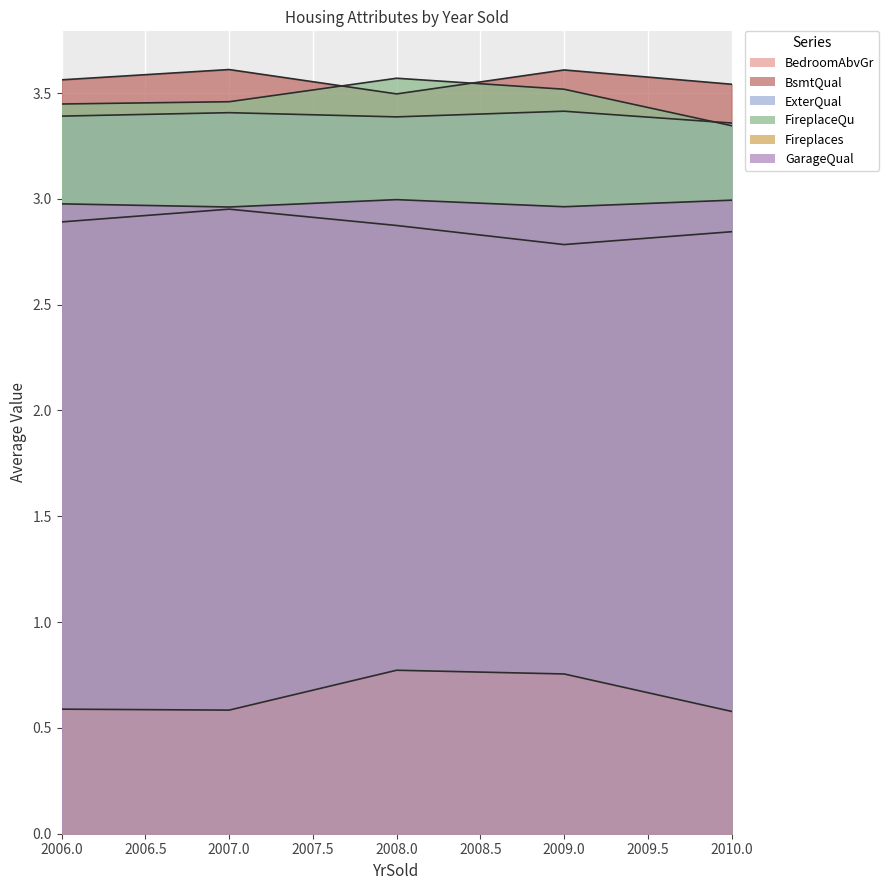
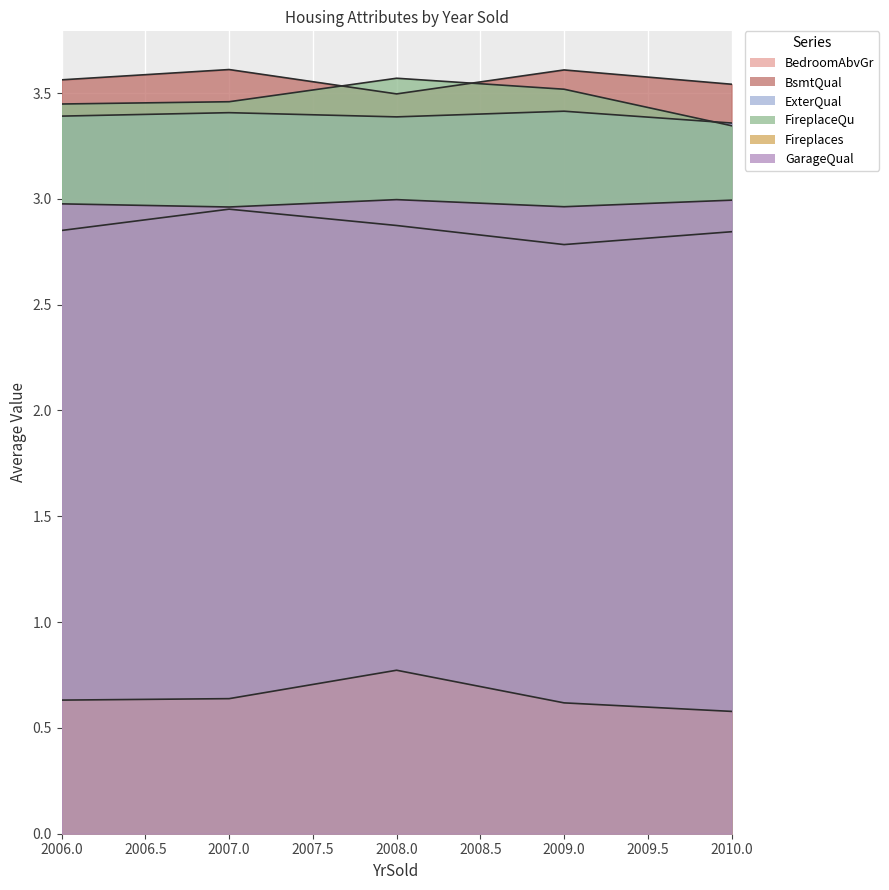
  {
    "BedroomAbvGr": {
-     "2006.0": 2.89,
+     "2006.0": 2.85,
      "2008.0": 2.87,
      "2009.0": 2.78,
      "2010.0": 2.84
    },
    "BsmtQual": {
      "2006.0": 3.56,
      "2007.0": 3.61,
      "2008.0": 3.50,
      "2009.0": 3.61,
      "2010.0": 3.54
    },
    "FireplaceQu": {
      "2006.0": 3.45,
      "2007.0": 3.46,
      "2008.0": 3.57,
      "2009.0": 3.52,
      "2010.0": 3.35
    },
    "Fireplaces": {
-     "2006.0": 0.59,
-     "2007.0": 0.58,
+     "2006.0": 0.63,
+     "2007.0": 0.64,
      "2008.0": 0.77,
-     "2009.0": 0.75,
+     "2009.0": 0.62,
      "2010.0": 0.58
    }
  }
